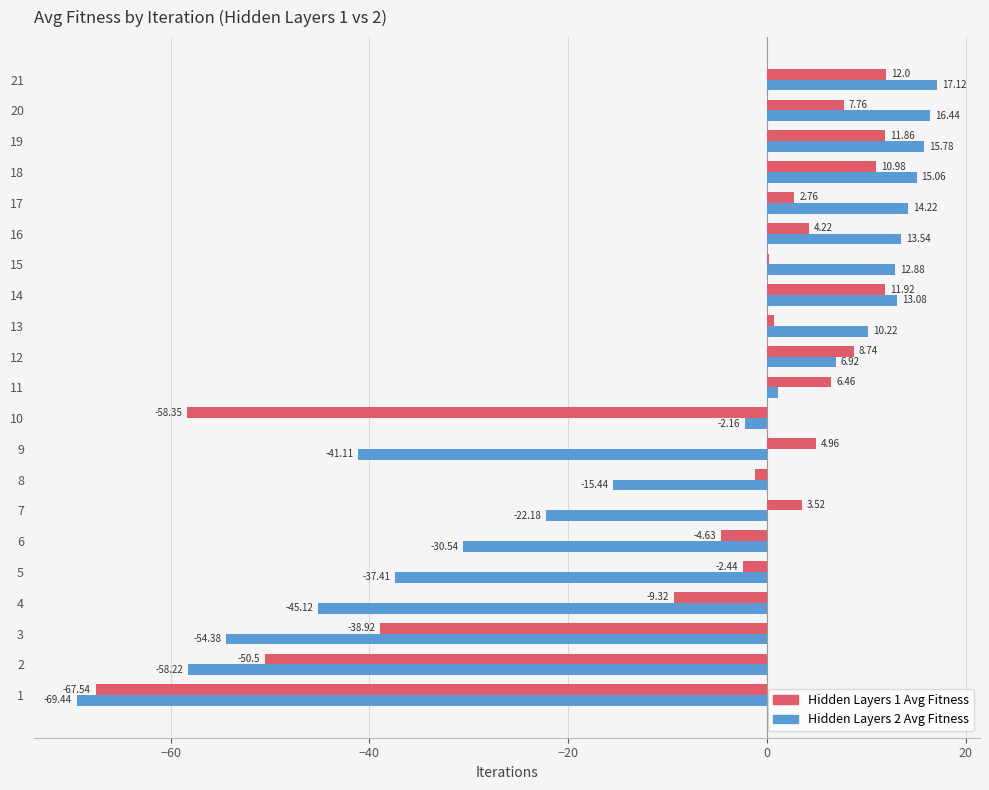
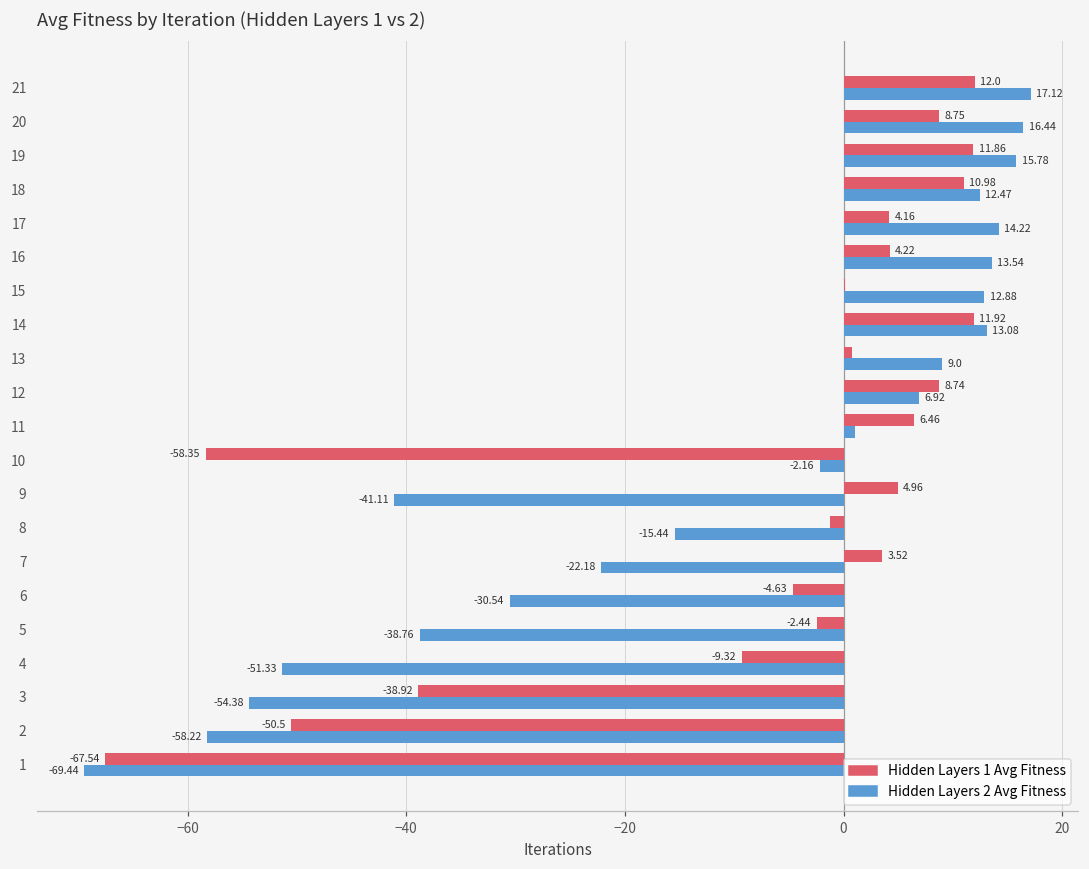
  {
    "Hidden Layers 1 Avg Fitness": {
      "21": 12.0,
-     "20": 7.76,
+     "20": 8.75,
      "19": 11.86,
      "18": 10.98,
-     "17": 2.76,
+     "17": 4.16,
      "16": 4.22,
      "14": 11.92,
      "12": 8.74,
      "11": 6.46,
      "10": -58.35,
      "9": 4.96,
      "7": 3.52,
      "6": -4.63,
      "5": -2.44,
      "4": -9.32,
      "3": -38.92,
      "2": -50.5,
      "1": -67.54
    },
    "Hidden Layers 2 Avg Fitness": {
      "21": 17.12,
      "20": 16.44,
      "19": 15.78,
-     "18": 15.06,
+     "18": 12.47,
      "17": 14.22,
      "16": 13.54,
      "15": 12.88,
      "14": 13.08,
-     "13": 10.22,
+     "13": 9.0,
      "12": 6.92,
      "10": -2.16,
      "9": -41.11,
      "8": -15.44,
      "7": -22.18,
      "6": -30.54,
-     "5": -37.41,
-     "4": -45.12,
+     "5": -38.76,
+     "4": -51.33,
      "3": -54.38,
      "2": -58.22,
      "1": -69.44
    }
  }
